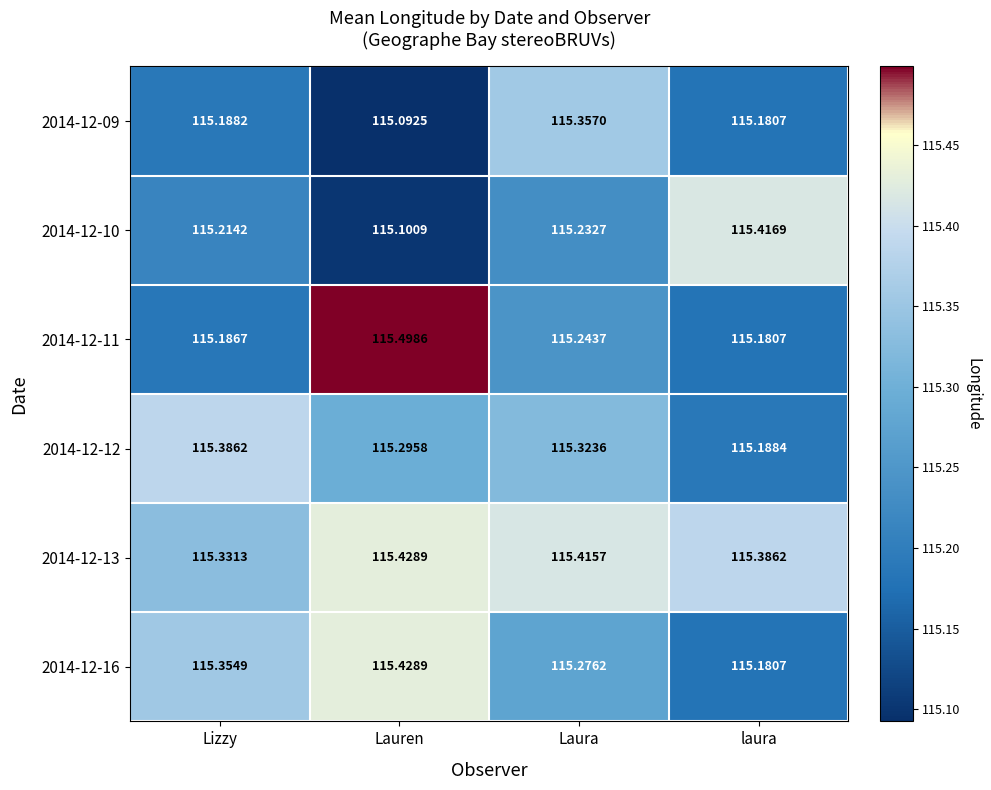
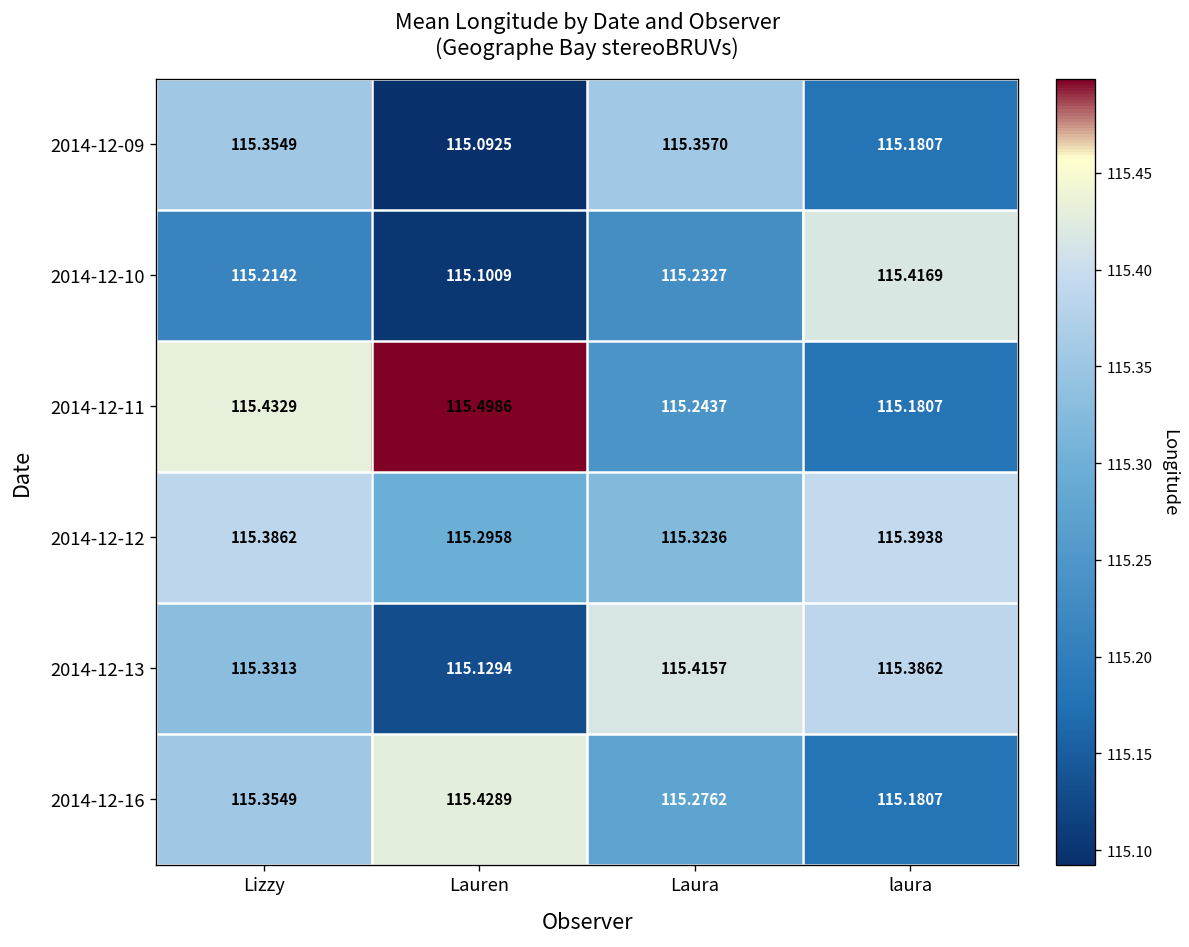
  {
    "2014-12-09": {
-     "Lizzy": 115.1882,
+     "Lizzy": 115.3549,
      "Lauren": 115.0925,
      "Laura": 115.3570,
      "laura": 115.1807
    },
    "2014-12-10": {
      "Lizzy": 115.2142,
      "Lauren": 115.1009,
      "Laura": 115.2327,
      "laura": 115.4169
    },
    "2014-12-11": {
-     "Lizzy": 115.1867,
+     "Lizzy": 115.4329,
      "Lauren": 115.4986,
      "Laura": 115.2437,
      "laura": 115.1807
    },
    "2014-12-12": {
      "Lizzy": 115.3862,
      "Lauren": 115.2958,
      "Laura": 115.3236,
-     "laura": 115.1884
+     "laura": 115.3938
    },
    "2014-12-13": {
      "Lizzy": 115.3313,
-     "Lauren": 115.4289,
+     "Lauren": 115.1294,
      "Laura": 115.4157,
      "laura": 115.3862
    },
    "2014-12-16": {
      "Lizzy": 115.3549,
      "Lauren": 115.4289,
      "Laura": 115.2762,
      "laura": 115.1807
    }
  }
